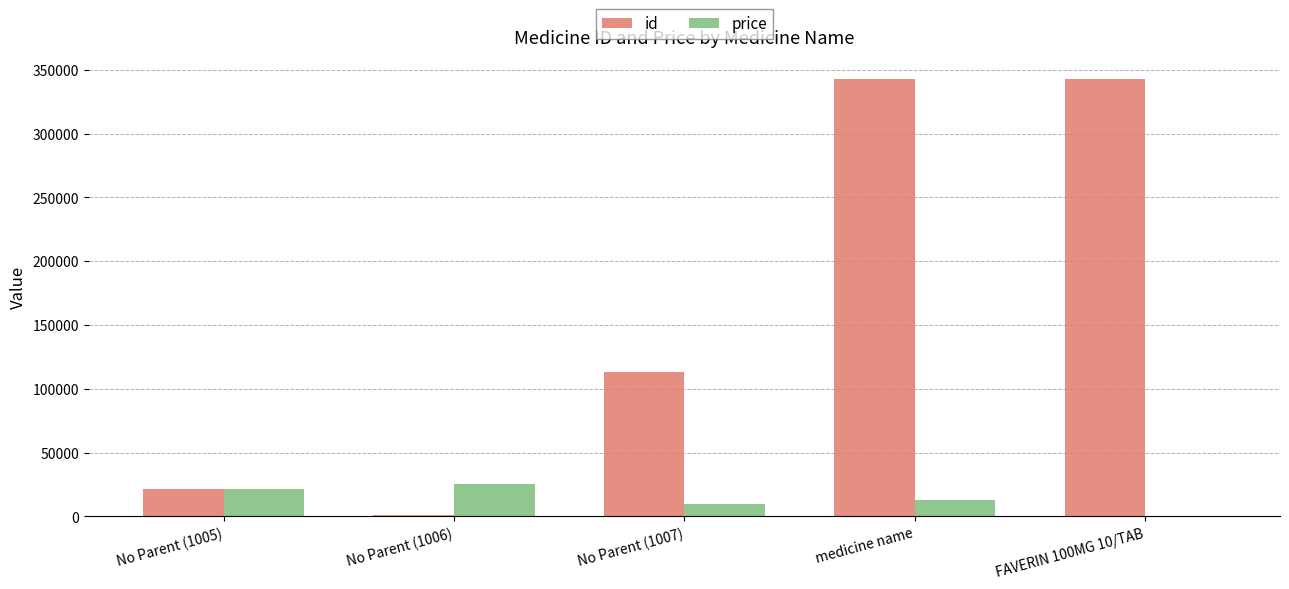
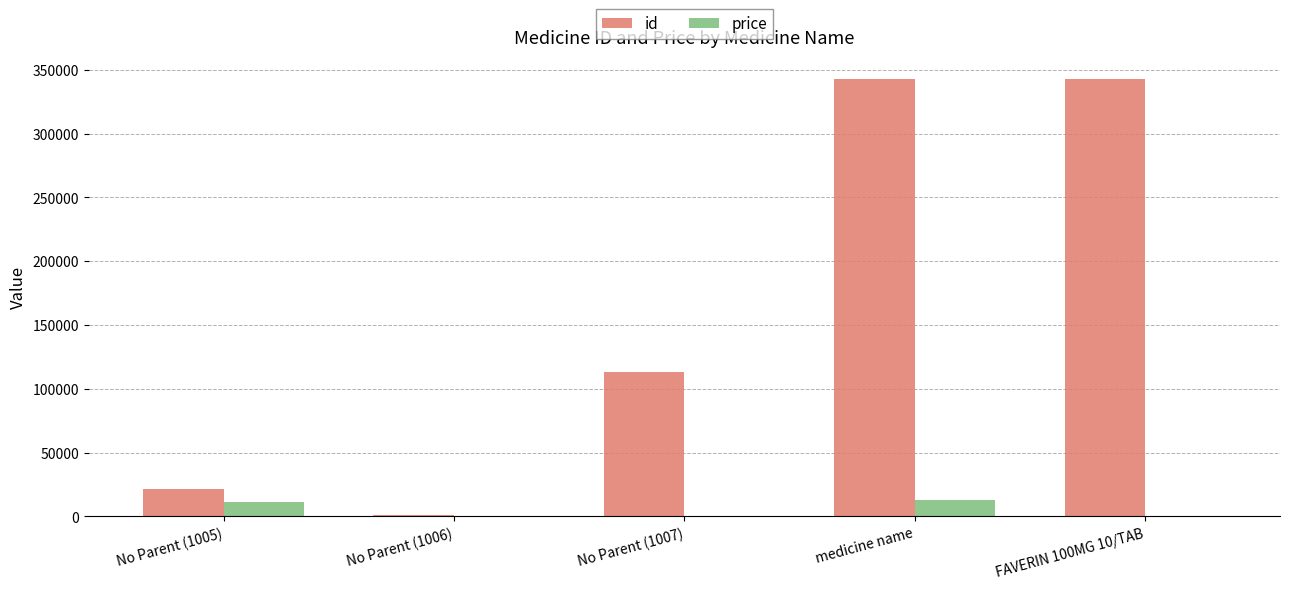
  {
    "id": {
      "No Parent (1005)": 22000,
      "No Parent (1007)": 113000,
      "medicine name": 343000,
      "FAVERIN 100MG 10/TAB": 343000
    },
    "price": {
-     "No Parent (1005)": 21000,
-     "No Parent (1006)": 25000,
-     "No Parent (1007)": 9000,
+     "No Parent (1005)": 11000,
+     "No Parent (1006)": 0,
+     "No Parent (1007)": 0,
      "medicine name": 13000
    }
  }
